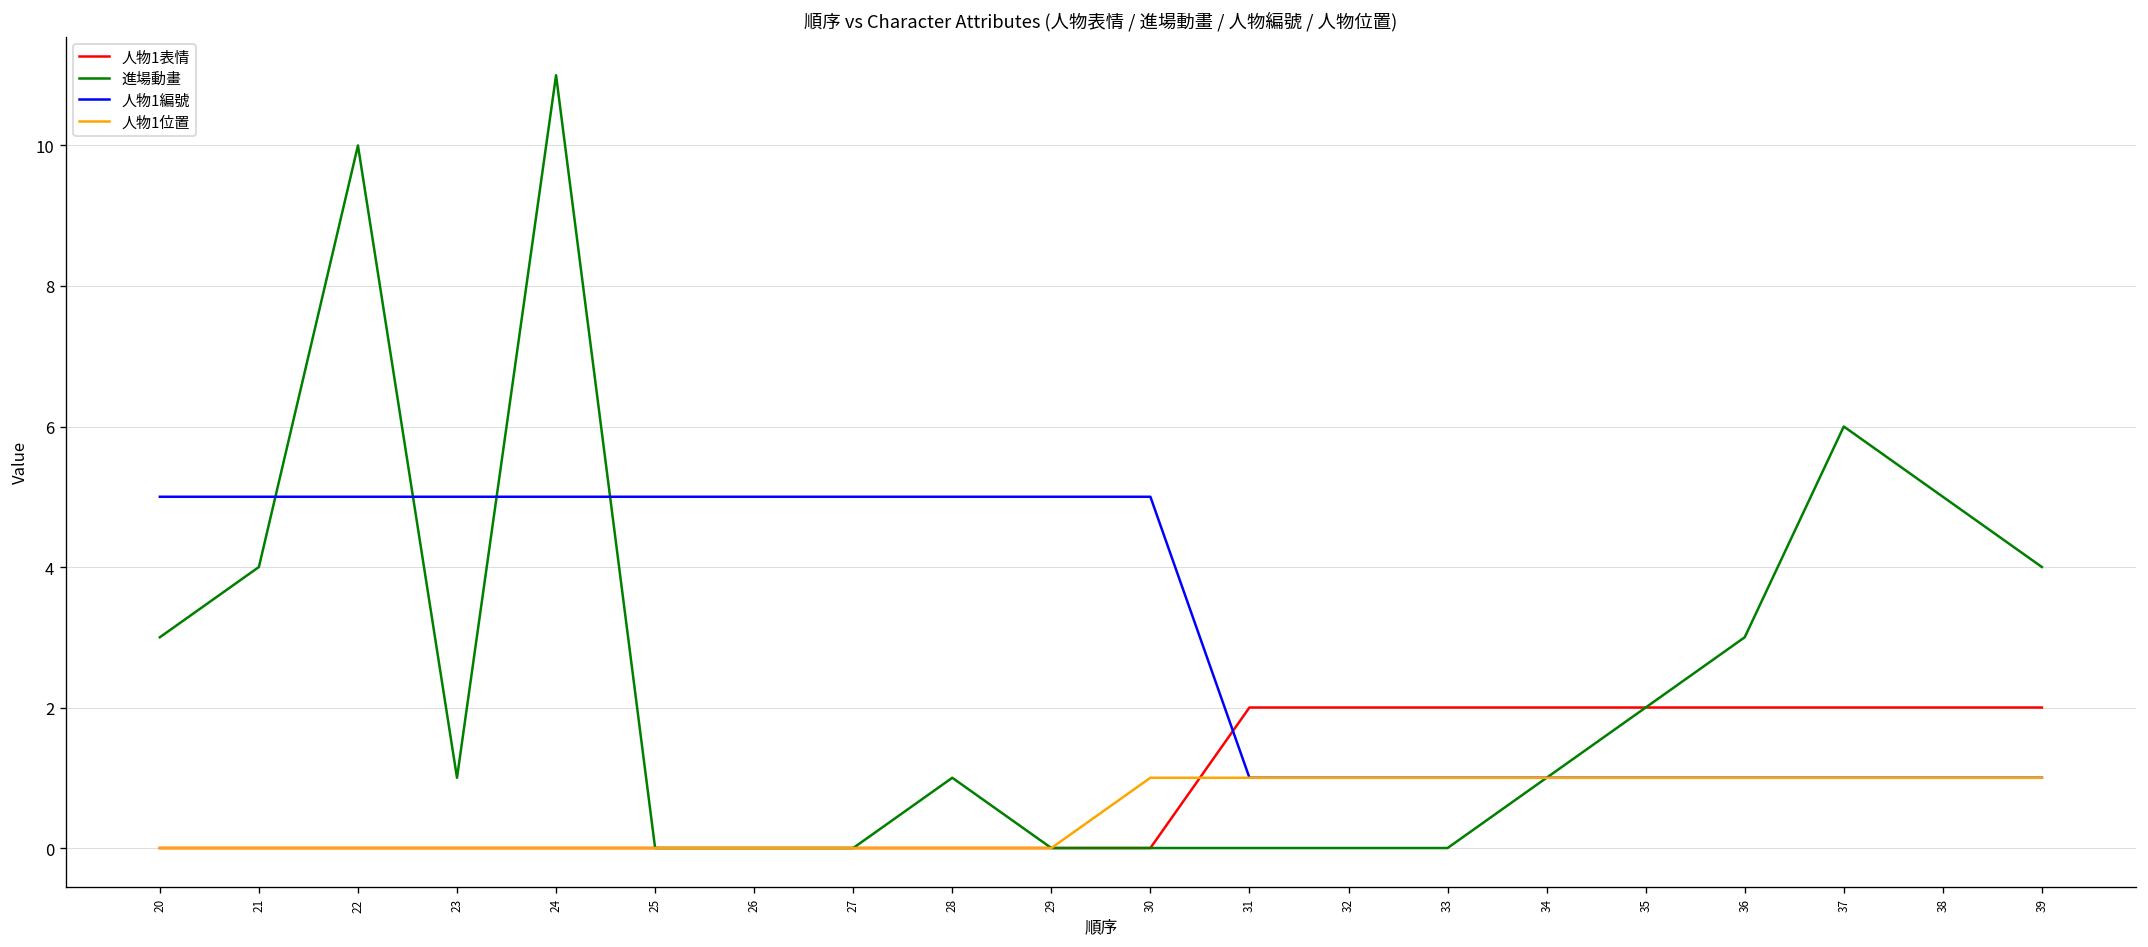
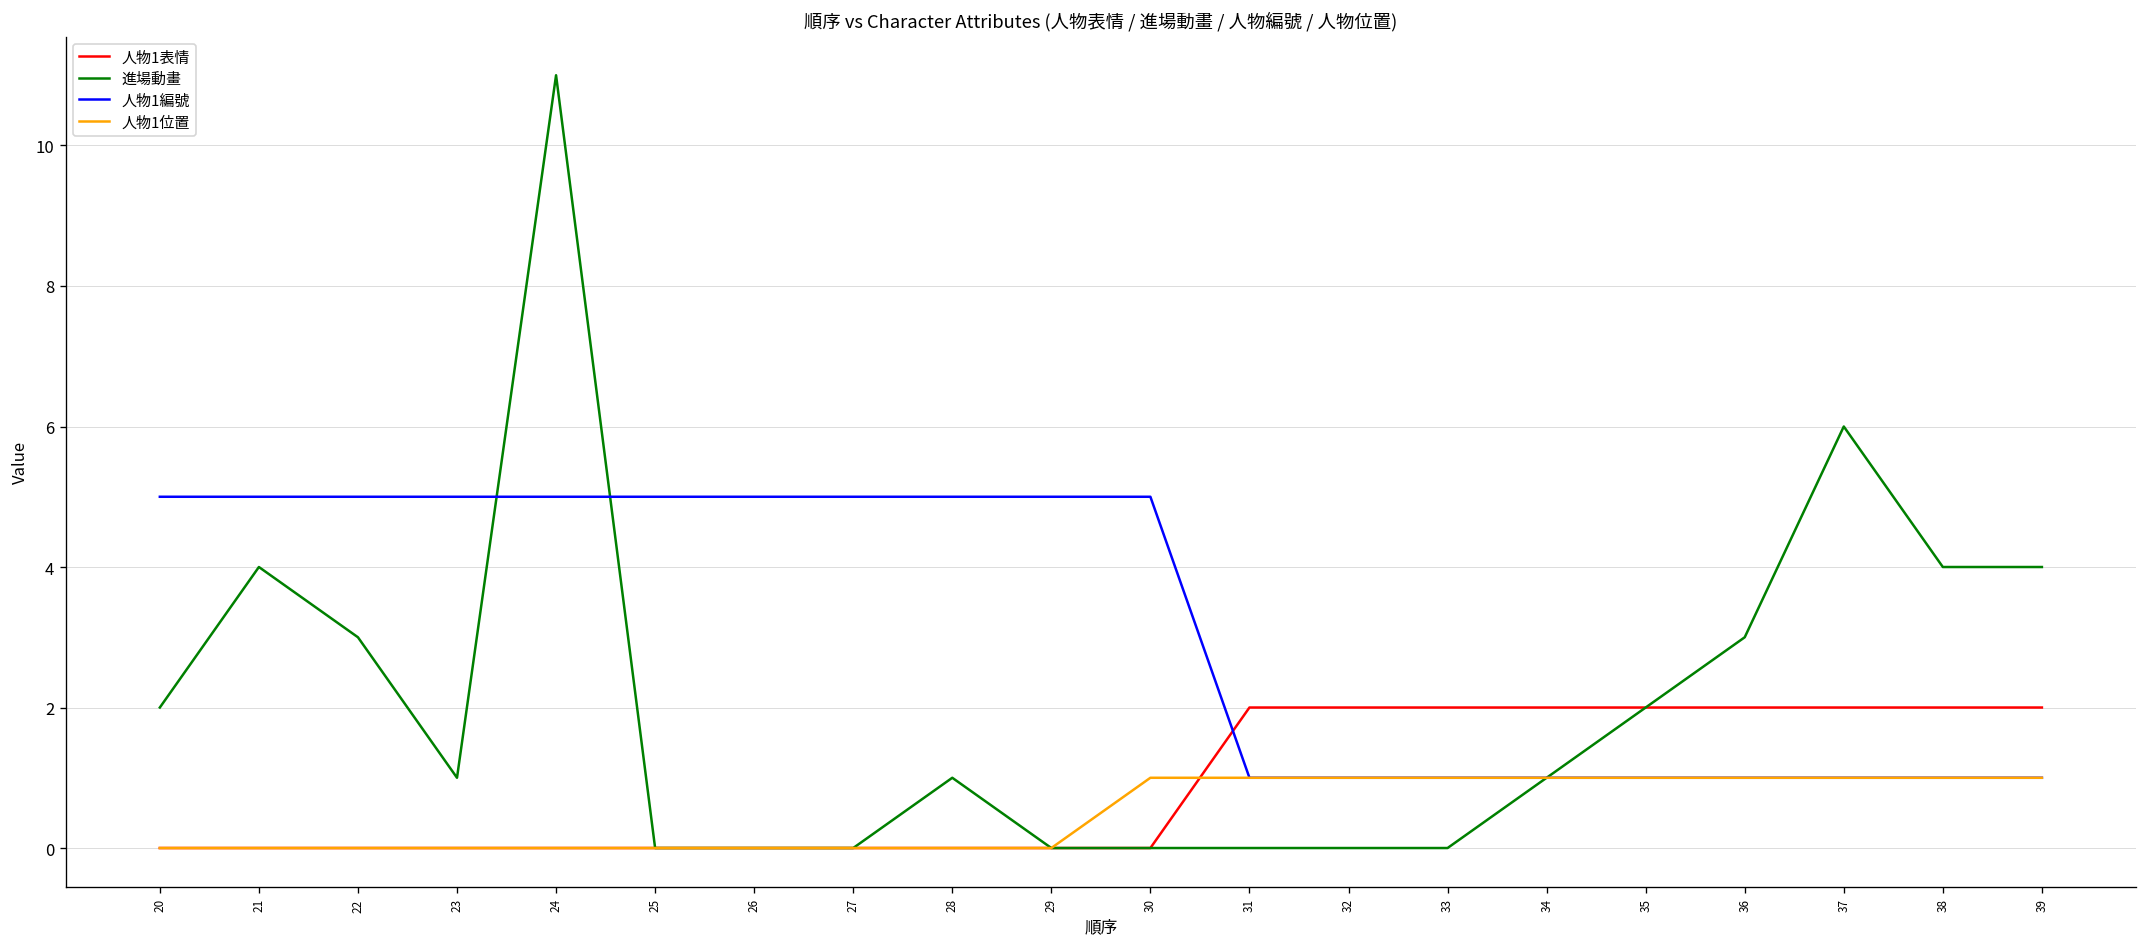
  {
    "人物1表情": {
      "31": 2,
      "32": 2,
      "33": 2,
      "34": 2,
      "36": 2,
      "37": 2,
      "38": 2,
      "39": 2
    },
    "進場動畫": {
-     "20": 3,
+     "20": 2,
      "21": 4,
-     "22": 10,
+     "22": 3,
      "23": 1,
      "24": 11,
      "28": 1,
      "31": 0,
      "32": 0,
      "33": 0,
      "36": 3,
      "37": 6,
-     "38": 5,
+     "38": 4,
      "39": 4
    },
    "人物1編號": {
      "20": 5,
      "21": 5,
      "22": 5,
      "23": 5,
      "24": 5,
      "25": 5,
      "26": 5,
      "27": 5,
      "28": 5,
      "29": 5,
      "30": 5
    },
    "人物1位置": {
      "30": 1
    }
  }
